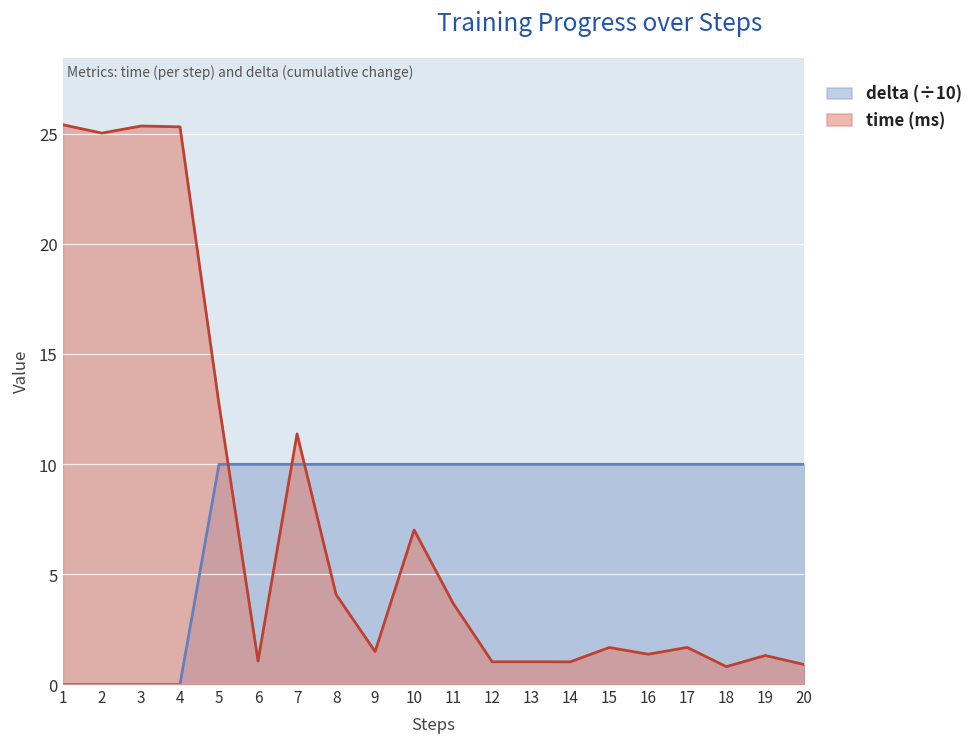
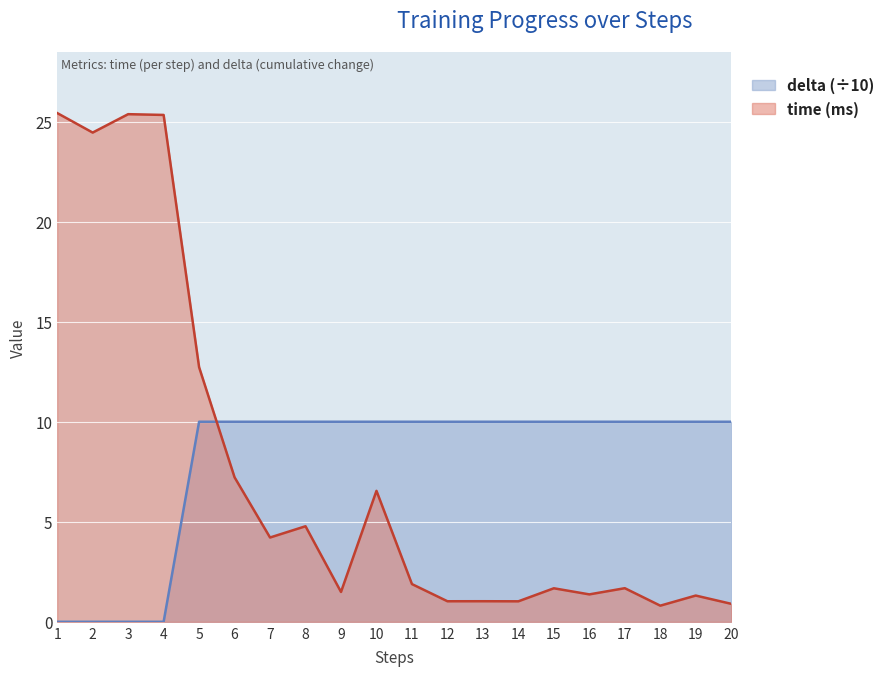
  {
    "delta (÷10)": {
      "1": 0.0,
      "2": 0.0,
      "3": 0.0,
      "4": 0.0,
      "5": 10.0,
      "6": 10.0,
      "7": 10.0,
      "8": 10.0,
      "9": 10.0,
      "10": 10.0,
      "11": 10.0,
      "12": 10.0,
      "13": 10.0,
      "14": 10.0,
      "15": 10.0,
      "16": 10.0,
      "17": 10.0,
      "18": 10.0,
      "19": 10.0,
      "20": 10.0
    },
    "time (ms)": {
      "1": 25.4,
-     "2": 25.1,
+     "2": 24.5,
      "3": 25.4,
      "4": 25.3,
      "5": 12.7,
-     "6": 1.1,
-     "7": 11.4,
-     "8": 4.1,
+     "6": 7.2,
+     "7": 4.2,
+     "8": 4.8,
      "9": 1.5,
-     "10": 7.0,
-     "11": 3.7,
+     "10": 6.5,
+     "11": 1.9,
      "12": 1.0,
      "13": 1.0,
      "14": 1.0,
      "15": 1.7,
      "16": 1.4,
      "17": 1.7,
      "18": 0.8,
      "19": 1.3,
      "20": 0.9
    }
  }
